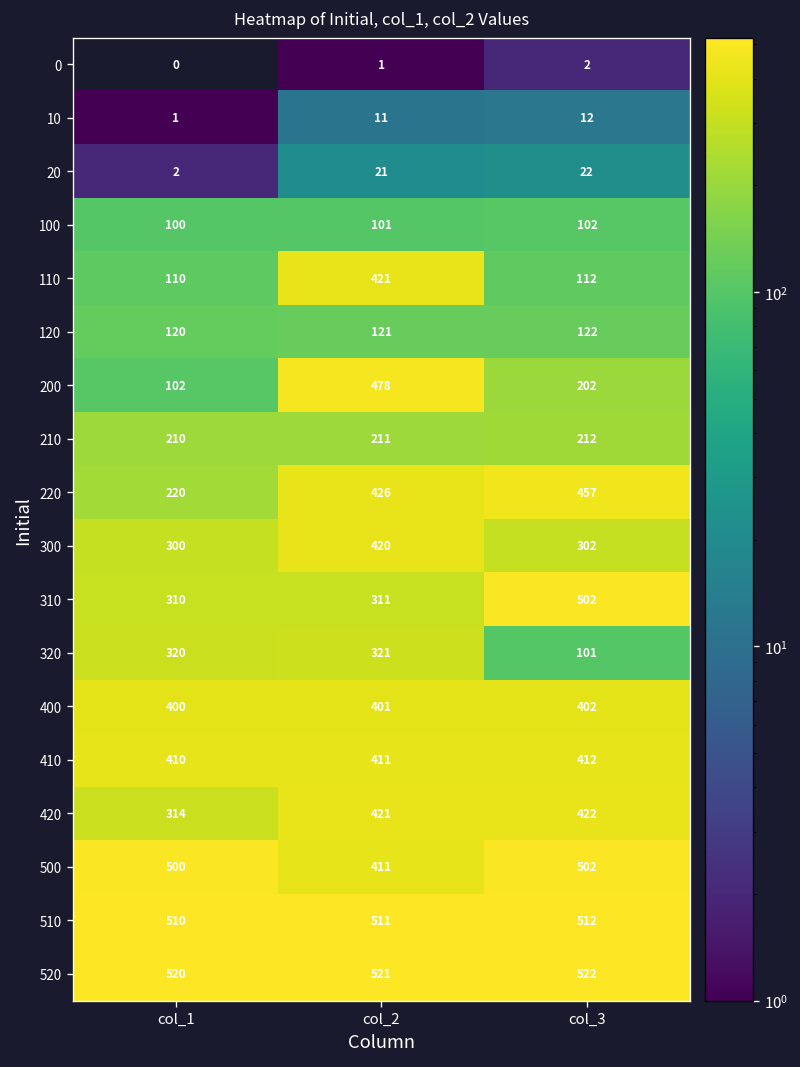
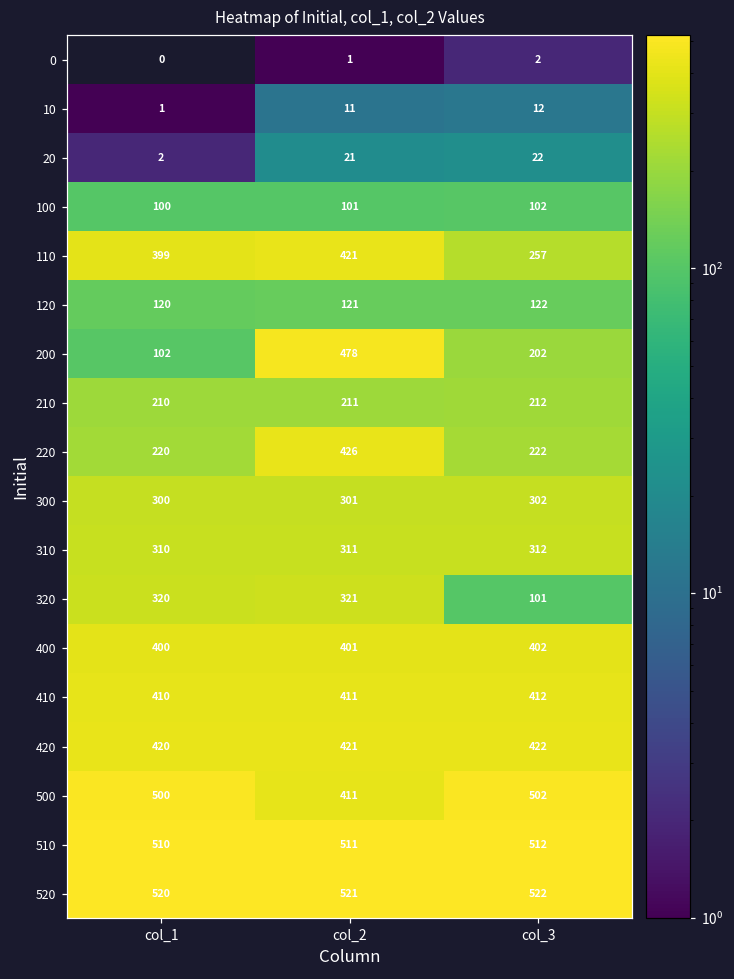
  {
    "0": {
      "col_1": 0,
      "col_2": 1,
      "col_3": 2
    },
    "10": {
      "col_1": 1,
      "col_2": 11,
      "col_3": 12
    },
    "20": {
      "col_1": 2,
      "col_2": 21,
      "col_3": 22
    },
    "100": {
      "col_1": 100,
      "col_2": 101,
      "col_3": 102
    },
    "110": {
-     "col_1": 110,
+     "col_1": 399,
      "col_2": 421,
-     "col_3": 112
+     "col_3": 257
    },
    "120": {
      "col_1": 120,
      "col_2": 121,
      "col_3": 122
    },
    "200": {
      "col_1": 102,
      "col_2": 478,
      "col_3": 202
    },
    "210": {
      "col_1": 210,
      "col_2": 211,
      "col_3": 212
    },
    "220": {
      "col_1": 220,
      "col_2": 426,
-     "col_3": 457
+     "col_3": 222
    },
    "300": {
      "col_1": 300,
-     "col_2": 420,
+     "col_2": 301,
      "col_3": 302
    },
    "310": {
      "col_1": 310,
      "col_2": 311,
-     "col_3": 502
+     "col_3": 312
    },
    "320": {
      "col_1": 320,
      "col_2": 321,
      "col_3": 101
    },
    "400": {
      "col_1": 400,
      "col_2": 401,
      "col_3": 402
    },
    "410": {
      "col_1": 410,
      "col_2": 411,
      "col_3": 412
    },
    "420": {
-     "col_1": 314,
+     "col_1": 420,
      "col_2": 421,
      "col_3": 422
    },
    "500": {
      "col_1": 500,
      "col_2": 411,
      "col_3": 502
    },
    "510": {
      "col_1": 510,
      "col_2": 511,
      "col_3": 512
    },
    "520": {
      "col_1": 520,
      "col_2": 521,
      "col_3": 522
    }
  }
